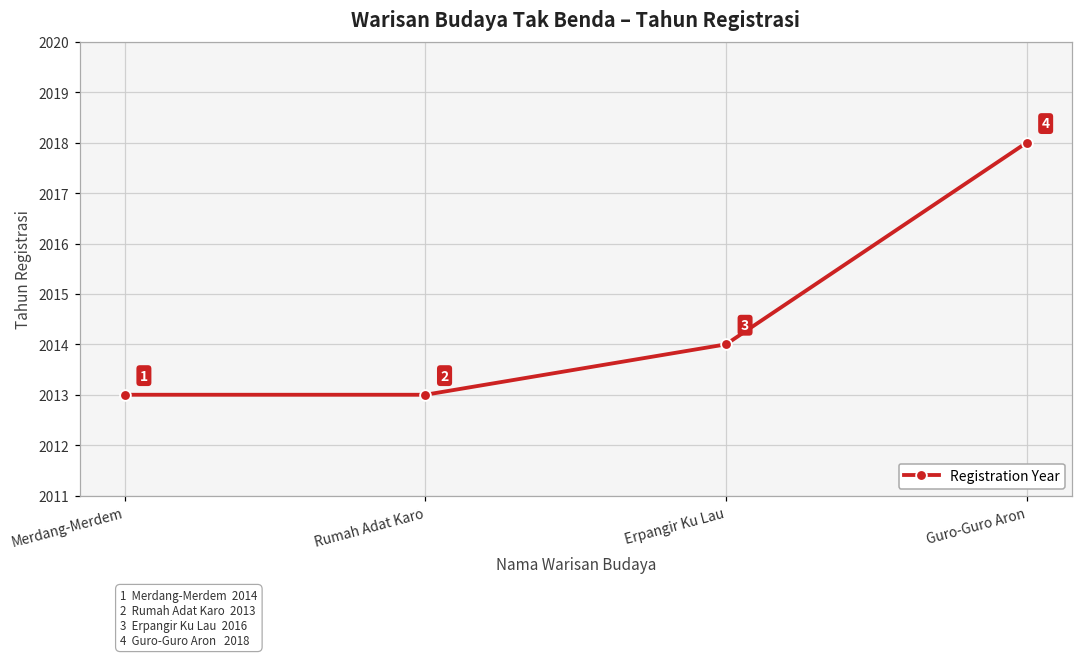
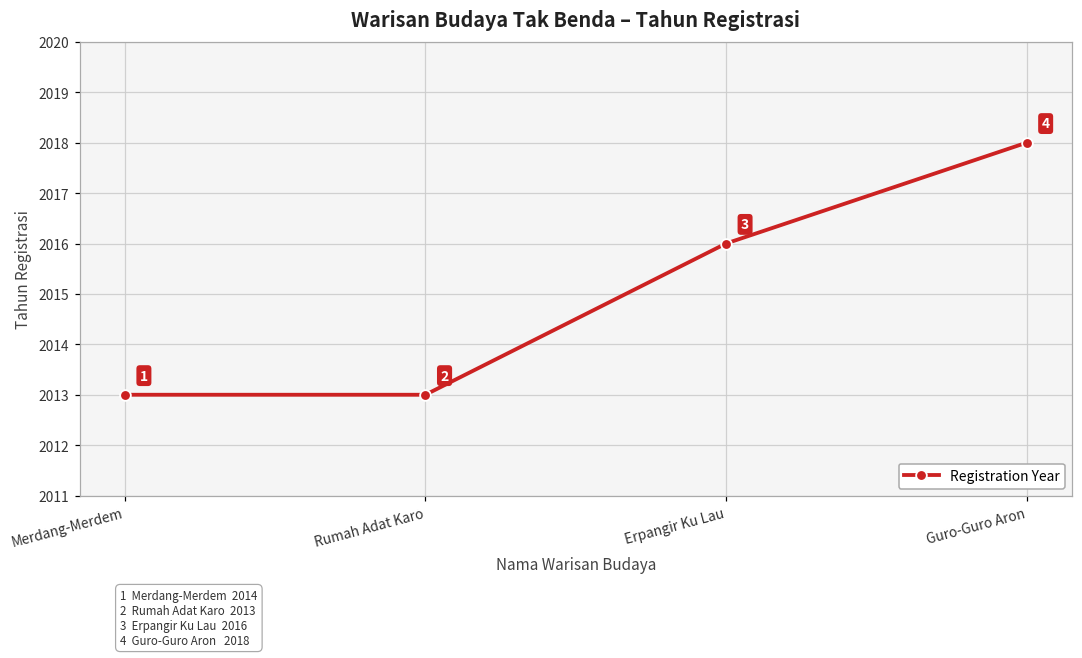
  {
-   "Erpangir Ku Lau": 2014
+   "Erpangir Ku Lau": 2016
  }
